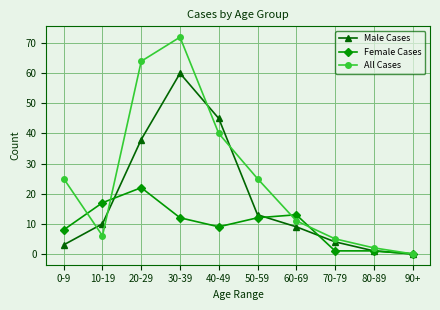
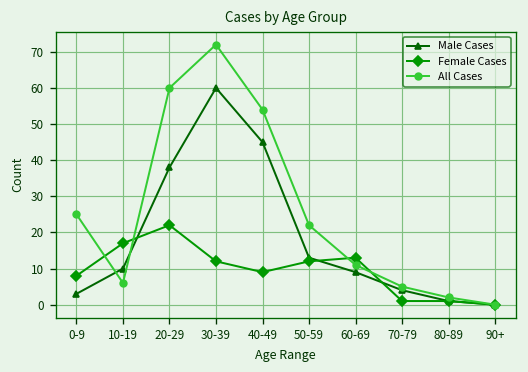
  {
    "All Cases": {
      "0-9": 25,
      "10-19": 6,
-     "20-29": 64,
+     "20-29": 60,
      "30-39": 72,
-     "40-49": 40,
-     "50-59": 25,
+     "40-49": 54,
+     "50-59": 22,
      "60-69": 11,
      "70-79": 5,
      "80-89": 2
    }
  }
